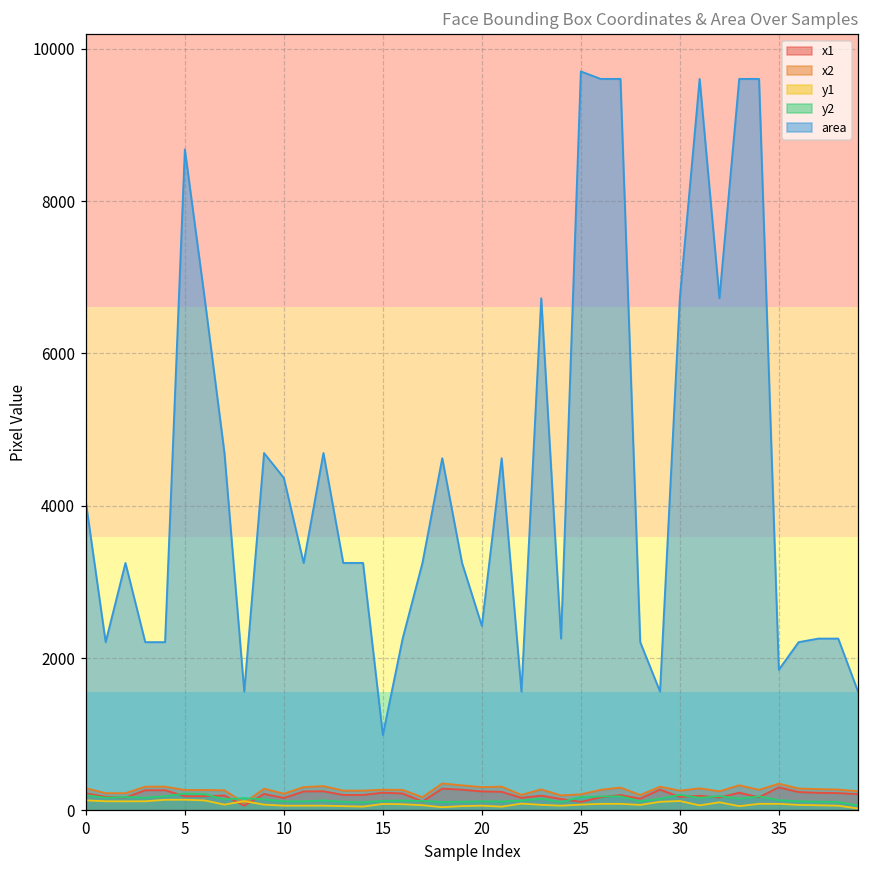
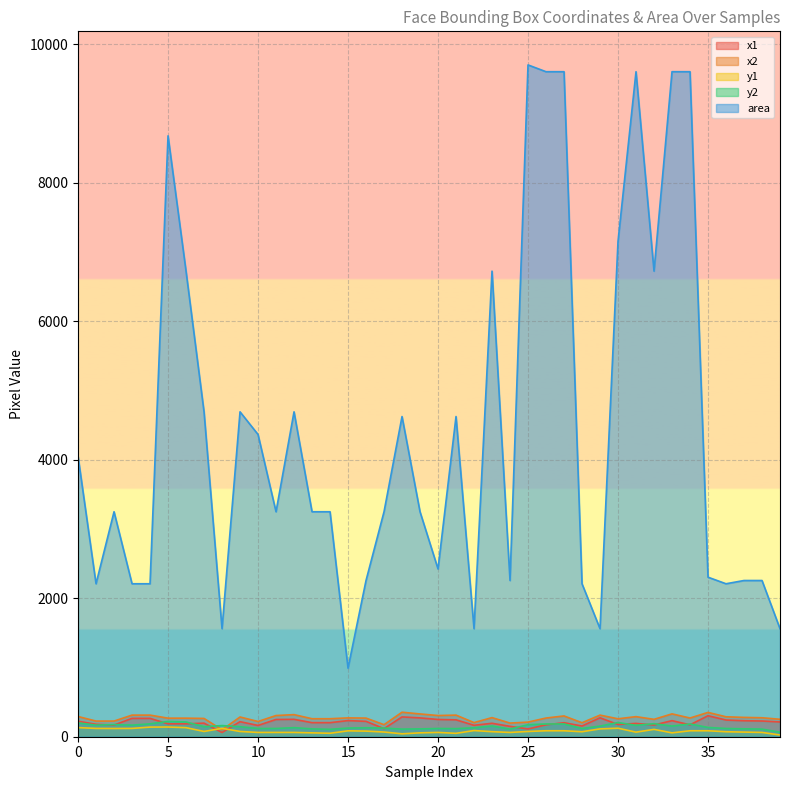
  {
    "y2": {
      "10": 100,
      "15": 100,
      "20": 100,
      "25": 200,
      "35": 100
    },
    "area": {
      "0": 4000,
      "5": 8700,
      "10": 4400,
      "15": 1000,
      "20": 2400,
      "25": 9700,
-     "30": 6700,
-     "35": 1800
+     "30": 7200,
+     "35": 2300
    }
  }
